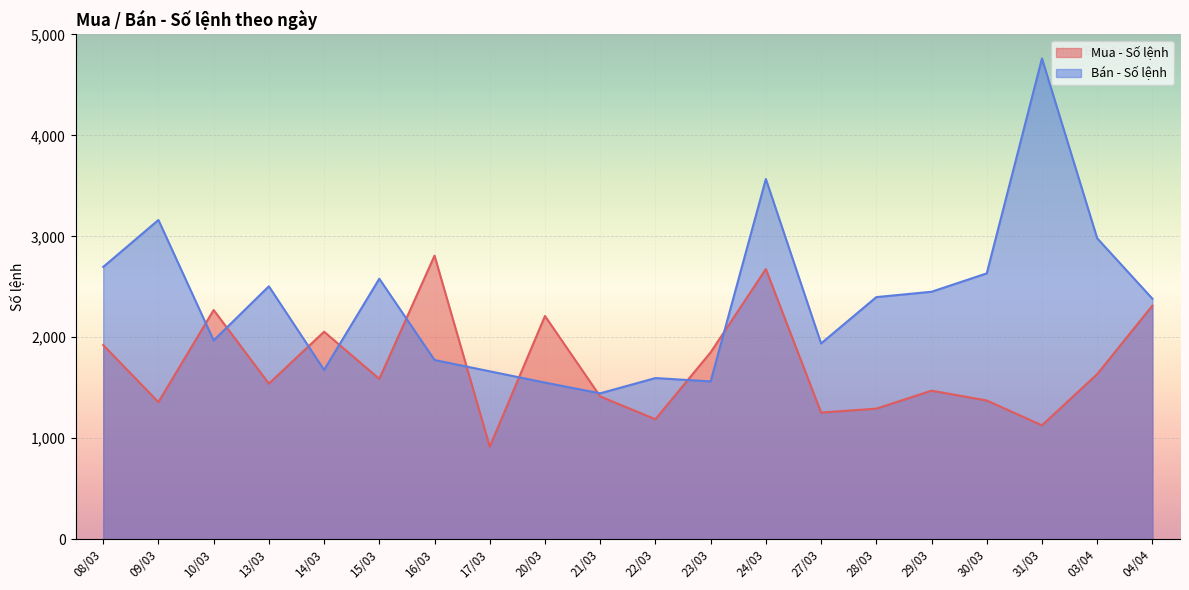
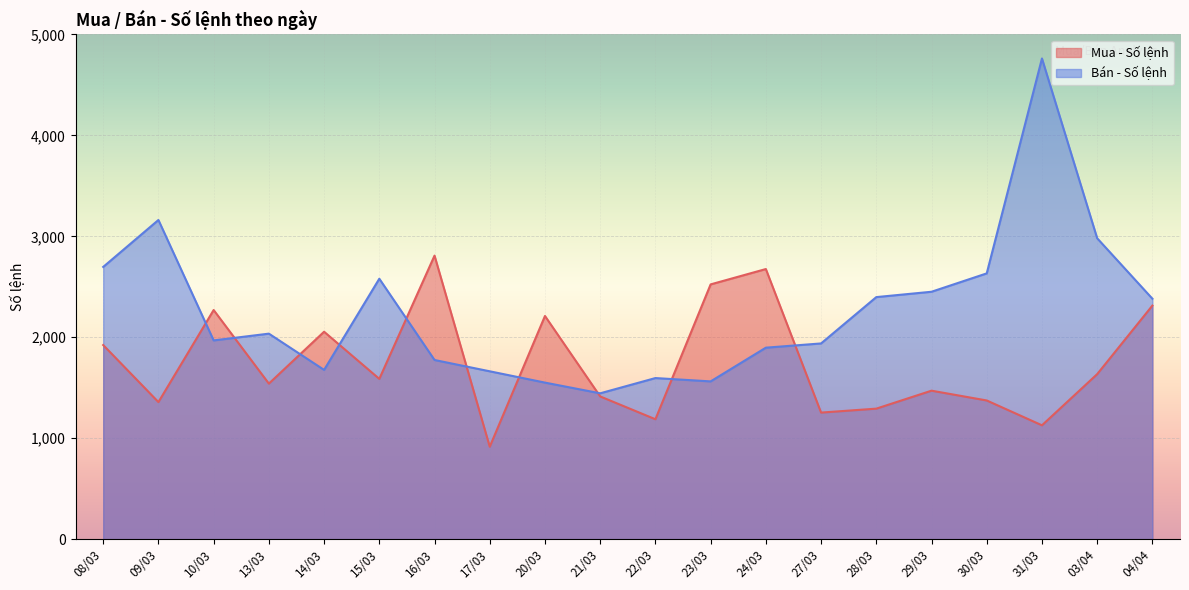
  {
    "Mua - Số lệnh": {
      "08/03": "1,920",
      "09/03": "1,360",
      "10/03": "2,270",
      "13/03": "1,540",
      "14/03": "2,060",
      "15/03": "1,590",
      "16/03": "2,810",
      "17/03": "920",
      "20/03": "2,210",
      "21/03": "1,410",
      "22/03": "1,190",
-     "23/03": "1,850",
+     "23/03": "2,520",
      "24/03": "2,680",
      "27/03": "1,250",
      "28/03": "1,290",
      "29/03": "1,470",
      "30/03": "1,370",
      "31/03": "1,130",
      "03/04": "1,640",
      "04/04": "2,310"
    },
    "Bán - Số lệnh": {
      "08/03": "2,700",
      "09/03": "3,160",
      "10/03": "1,970",
-     "13/03": "2,510",
+     "13/03": "2,040",
      "14/03": "1,680",
      "15/03": "2,580",
      "16/03": "1,780",
      "17/03": "1,660",
      "20/03": "1,550",
      "21/03": "1,450",
      "22/03": "1,600",
      "23/03": "1,560",
-     "24/03": "3,570",
+     "24/03": "1,900",
      "27/03": "1,940",
      "28/03": "2,400",
      "29/03": "2,450",
      "30/03": "2,630",
      "31/03": "4,760",
      "03/04": "2,980",
      "04/04": "2,380"
    }
  }
